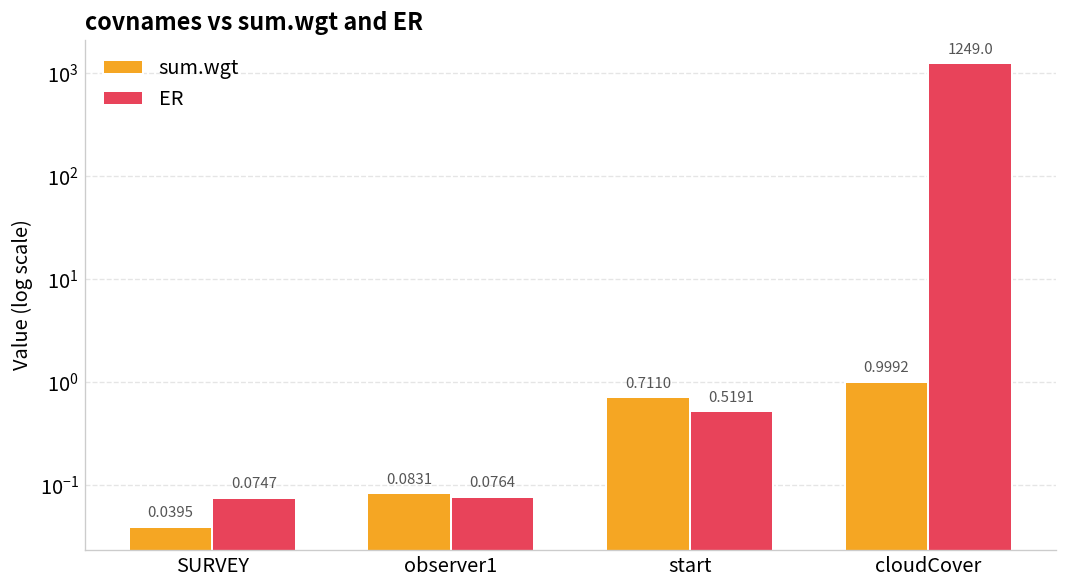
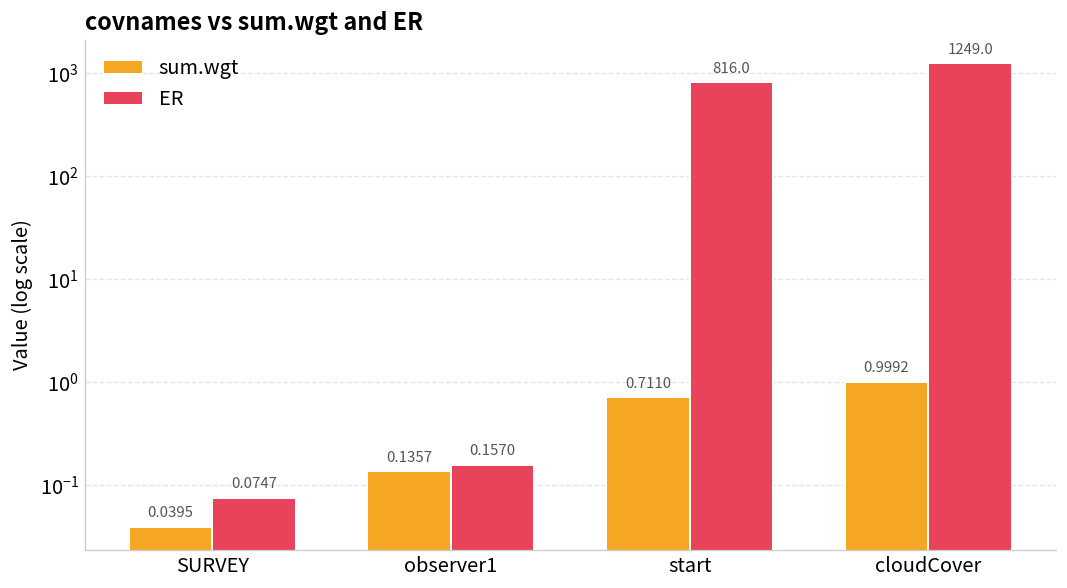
  {
    "sum.wgt": {
      "SURVEY": 0.0395,
-     "observer1": 0.0831,
+     "observer1": 0.1357,
      "start": 0.7110,
      "cloudCover": 0.9992
    },
    "ER": {
      "SURVEY": 0.0747,
-     "observer1": 0.0764,
-     "start": 0.5191,
+     "observer1": 0.1570,
+     "start": 816.0,
      "cloudCover": 1249.0
    }
  }
